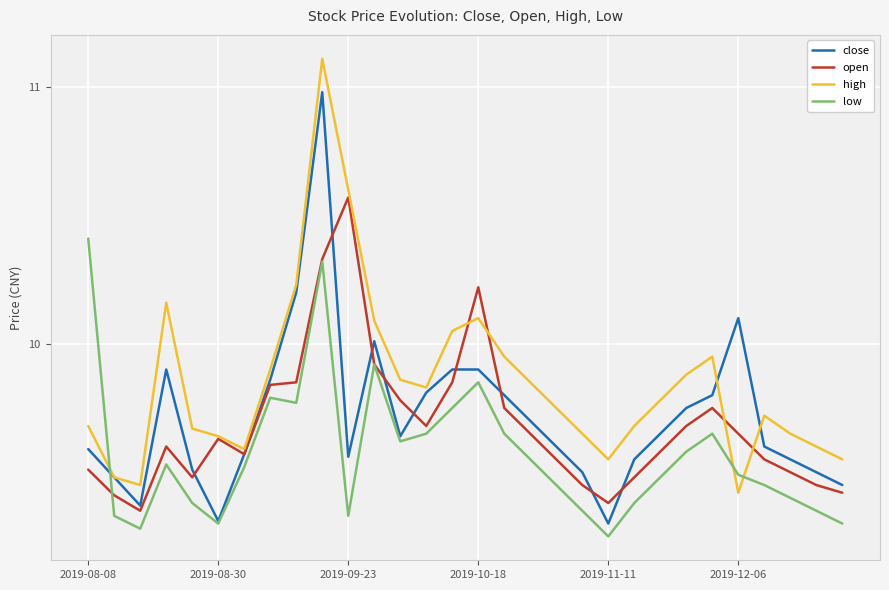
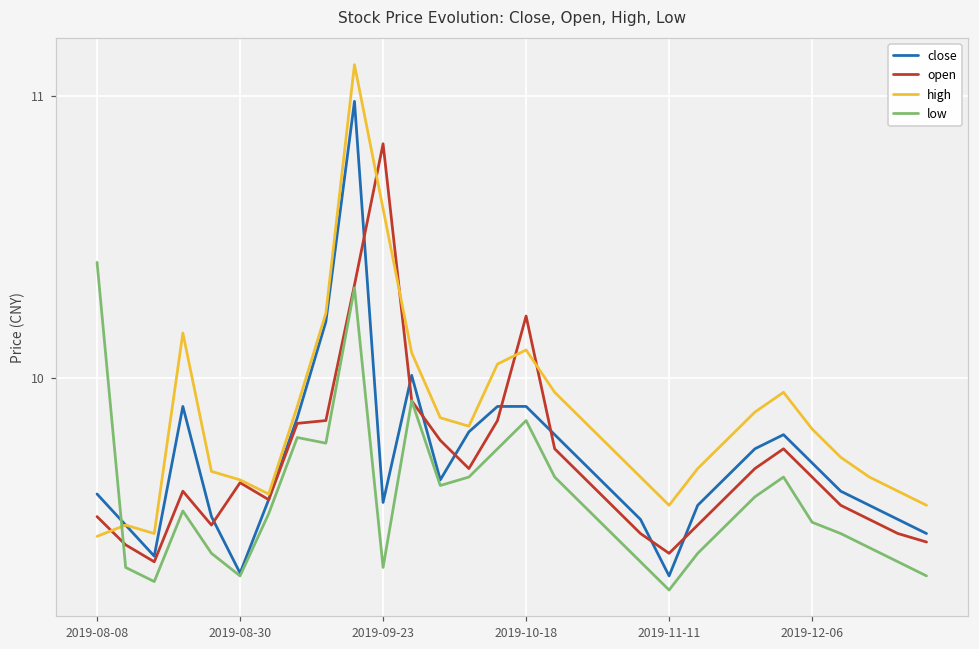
  {
    "close": {
      "2019-08-08": 9.59,
      "2019-08-30": 9.31,
      "2019-09-23": 9.56,
      "2019-10-18": 9.9,
      "2019-11-11": 9.3,
-     "2019-12-06": 10.1
+     "2019-12-06": 9.7
    },
    "open": {
      "2019-08-08": 9.51,
      "2019-08-30": 9.63,
-     "2019-09-23": 10.57,
+     "2019-09-23": 10.83,
      "2019-10-18": 10.22,
      "2019-11-11": 9.38,
      "2019-12-06": 9.65
    },
    "high": {
-     "2019-08-08": 9.68,
+     "2019-08-08": 9.44,
      "2019-08-30": 9.64,
      "2019-09-23": 10.60,
      "2019-10-18": 10.10,
      "2019-11-11": 9.55,
-     "2019-12-06": 9.42
+     "2019-12-06": 9.82
    },
    "low": {
      "2019-08-08": 10.41,
      "2019-08-30": 9.30,
      "2019-09-23": 9.33,
      "2019-10-18": 9.85,
      "2019-11-11": 9.25,
      "2019-12-06": 9.49
    }
  }
